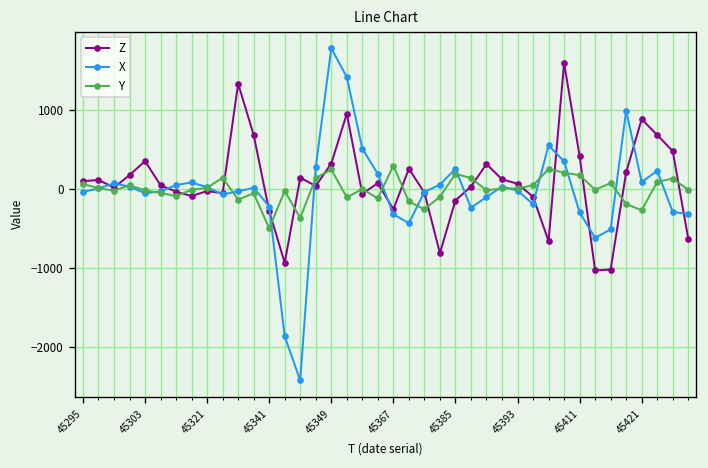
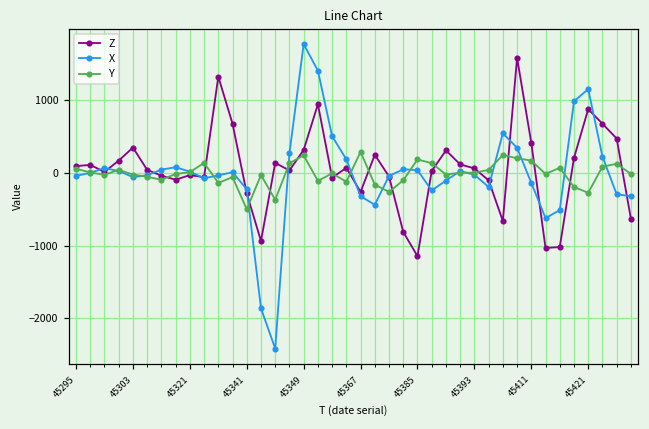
  {
    "Z": {
      "45303": 400,
      "45321": 0,
      "45341": -300,
      "45349": 300,
      "45367": -300,
-     "45385": -100,
+     "45385": -1100,
      "45393": 100,
      "45411": 400,
      "45421": 900
    },
    "X": {
      "45295": 0,
      "45341": -200,
      "45349": 1800,
      "45367": -300,
-     "45385": 300,
-     "45411": -300,
-     "45421": 100
+     "45385": 0,
+     "45411": -100,
+     "45421": 1200
    },
    "Y": {
      "45341": -500,
      "45349": 200,
      "45367": 300,
      "45385": 200,
      "45411": 200,
      "45421": -300
    }
  }
